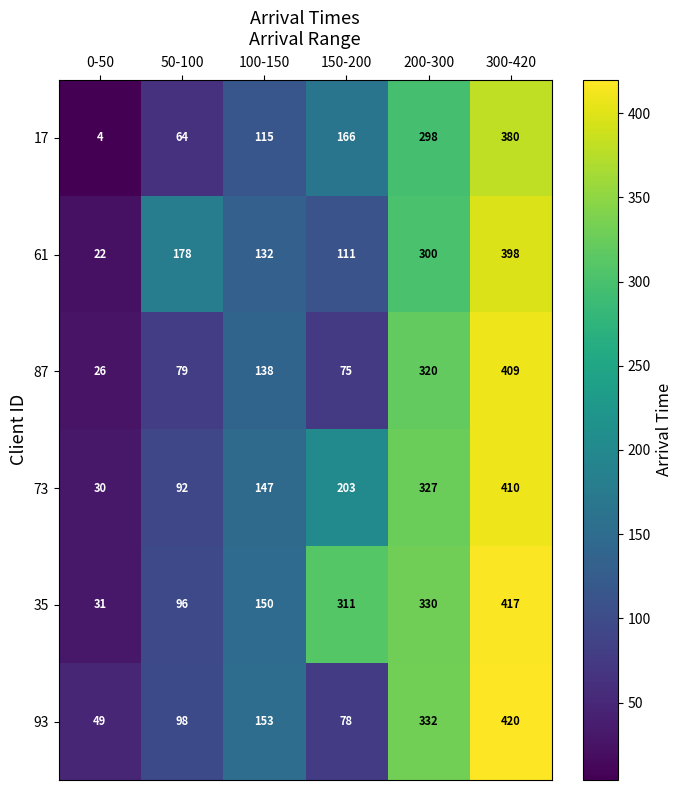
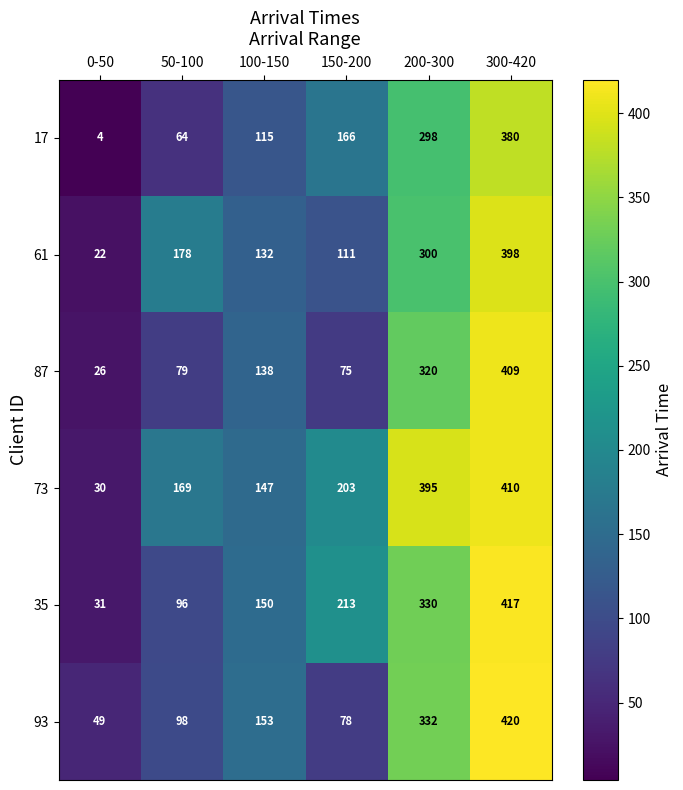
  {
    "17": {
      "0-50": 4,
      "50-100": 64,
      "100-150": 115,
      "150-200": 166,
      "200-300": 298,
      "300-420": 380
    },
    "61": {
      "0-50": 22,
      "50-100": 178,
      "100-150": 132,
      "150-200": 111,
      "200-300": 300,
      "300-420": 398
    },
    "87": {
      "0-50": 26,
      "50-100": 79,
      "100-150": 138,
      "150-200": 75,
      "200-300": 320,
      "300-420": 409
    },
    "73": {
      "0-50": 30,
-     "50-100": 92,
+     "50-100": 169,
      "100-150": 147,
      "150-200": 203,
-     "200-300": 327,
+     "200-300": 395,
      "300-420": 410
    },
    "35": {
      "0-50": 31,
      "50-100": 96,
      "100-150": 150,
-     "150-200": 311,
+     "150-200": 213,
      "200-300": 330,
      "300-420": 417
    },
    "93": {
      "0-50": 49,
      "50-100": 98,
      "100-150": 153,
      "150-200": 78,
      "200-300": 332,
      "300-420": 420
    }
  }
